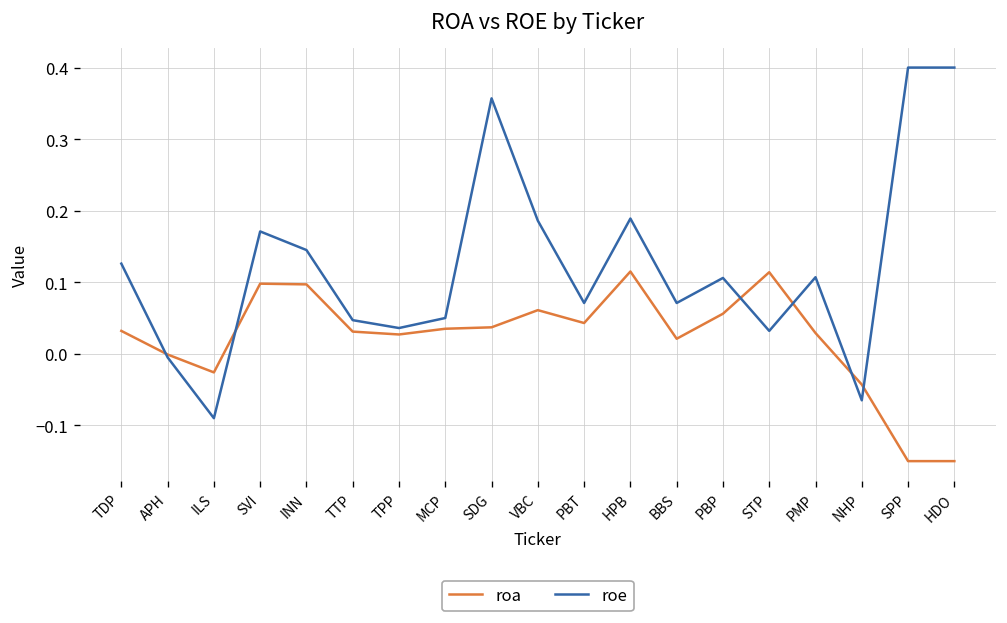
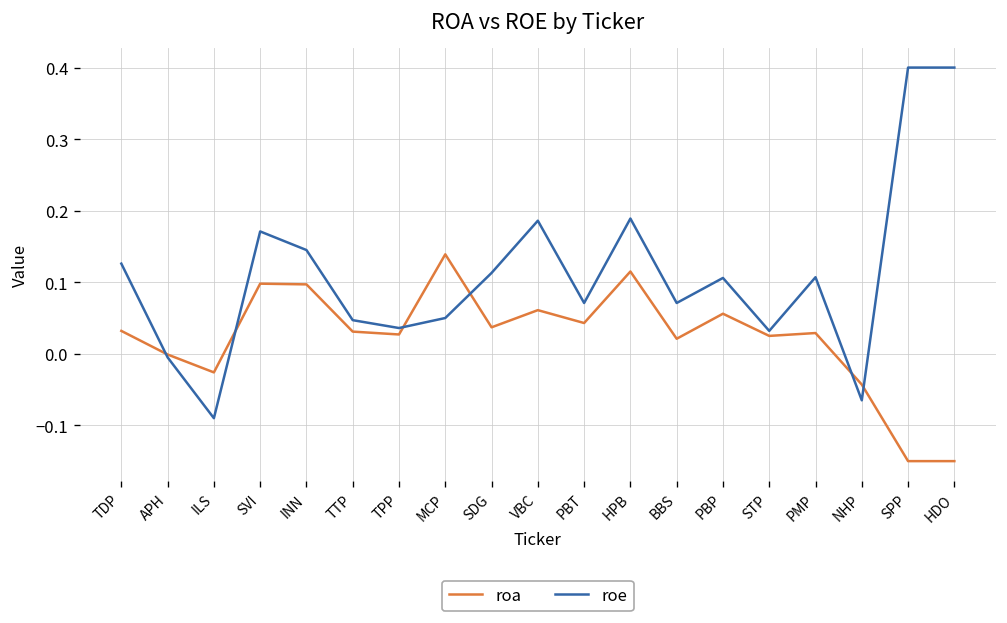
  {
    "roa": {
      "TDP": 0.03,
      "ILS": -0.03,
      "SVI": 0.10,
      "INN": 0.10,
      "TTP": 0.03,
      "TPP": 0.03,
-     "MCP": 0.04,
+     "MCP": 0.14,
      "SDG": 0.04,
      "VBC": 0.06,
      "PBT": 0.04,
      "HPB": 0.12,
      "BBS": 0.02,
      "PBP": 0.06,
-     "STP": 0.11,
+     "STP": 0.03,
      "PMP": 0.03,
      "NHP": -0.04,
      "SPP": -0.15,
      "HDO": -0.15
    },
    "roe": {
      "TDP": 0.13,
      "ILS": -0.09,
      "SVI": 0.17,
      "INN": 0.15,
      "TTP": 0.05,
      "TPP": 0.04,
      "MCP": 0.05,
-     "SDG": 0.36,
+     "SDG": 0.11,
      "VBC": 0.19,
      "PBT": 0.07,
      "HPB": 0.19,
      "BBS": 0.07,
      "PBP": 0.11,
      "STP": 0.03,
      "PMP": 0.11,
      "NHP": -0.07,
      "SPP": 0.40,
      "HDO": 0.40
    }
  }
